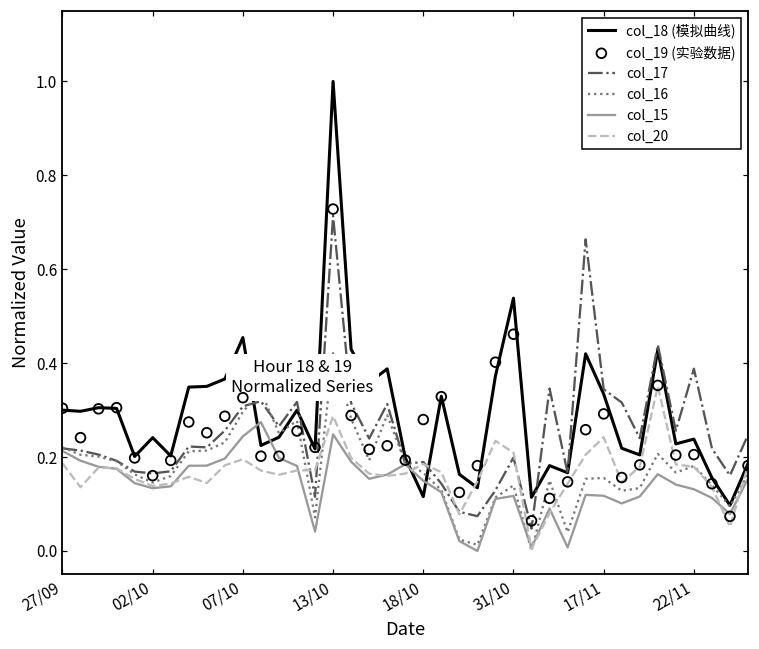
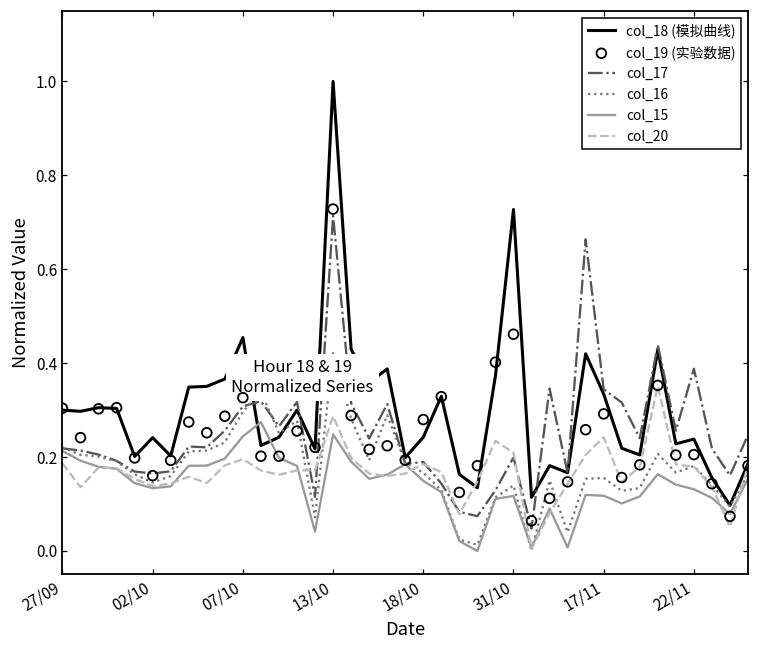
  {
    "col_18 (模拟曲线)": {
      "02/10": 0.24,
      "07/10": 0.45,
      "13/10": 1.00,
-     "18/10": 0.12,
-     "31/10": 0.54,
+     "18/10": 0.24,
+     "31/10": 0.73,
      "17/11": 0.33,
      "22/11": 0.24
    }
  }
